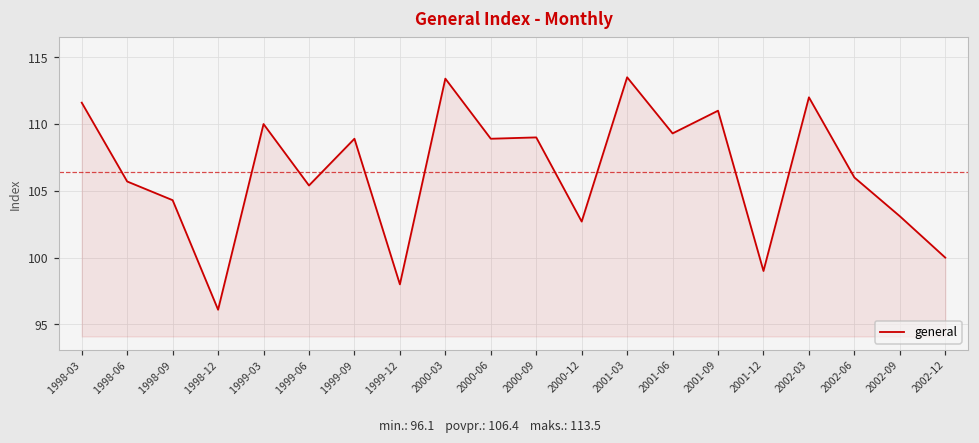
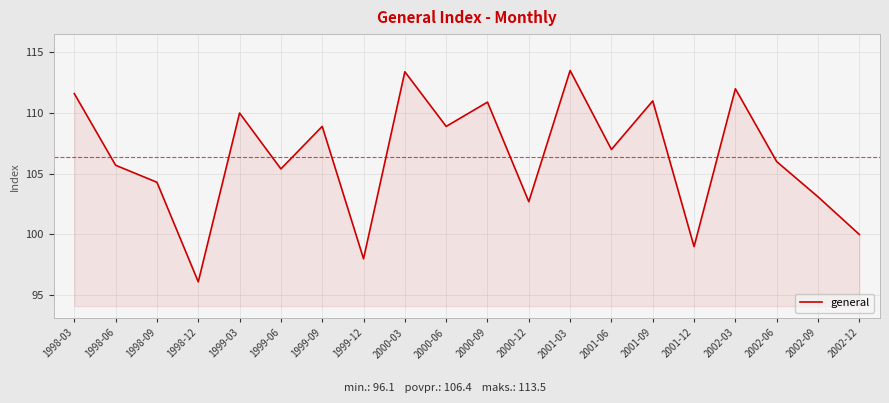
  {
    "1998-03": 111.6,
    "1998-06": 105.7,
    "1998-09": 104.3,
    "1998-12": 96.1,
    "1999-03": 110.0,
    "1999-06": 105.4,
    "1999-09": 108.9,
    "1999-12": 98.0,
    "2000-03": 113.4,
    "2000-06": 108.9,
-   "2000-09": 109.0,
+   "2000-09": 110.9,
    "2000-12": 102.7,
    "2001-03": 113.5,
-   "2001-06": 109.3,
+   "2001-06": 107.0,
    "2001-09": 111.0,
    "2001-12": 99.0,
    "2002-03": 112.0,
    "2002-06": 106.0,
    "2002-09": 103.1,
    "2002-12": 100.0
  }
